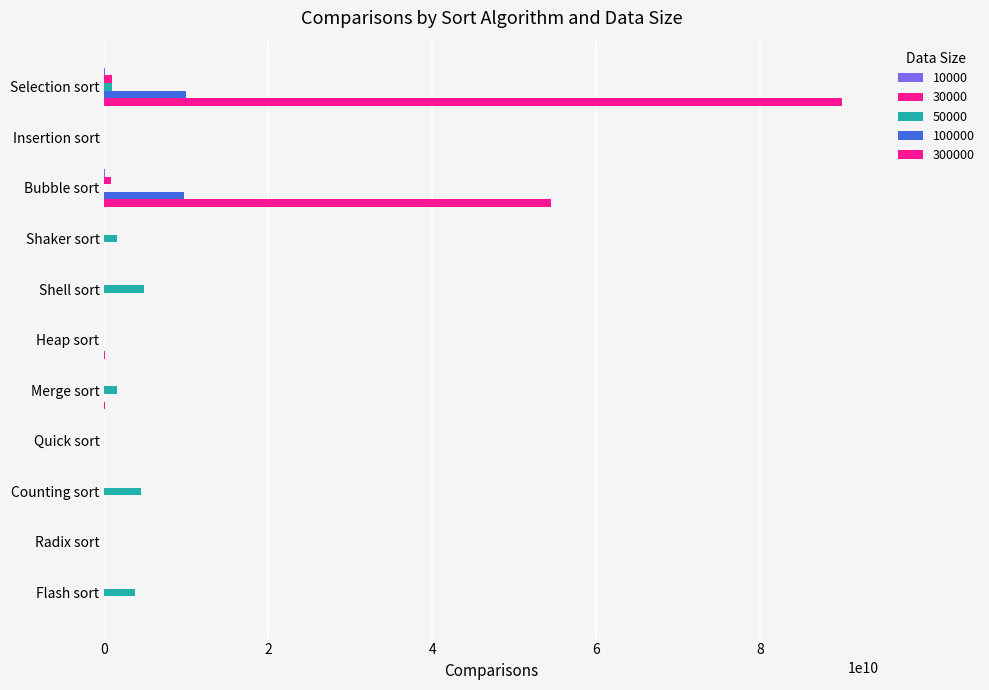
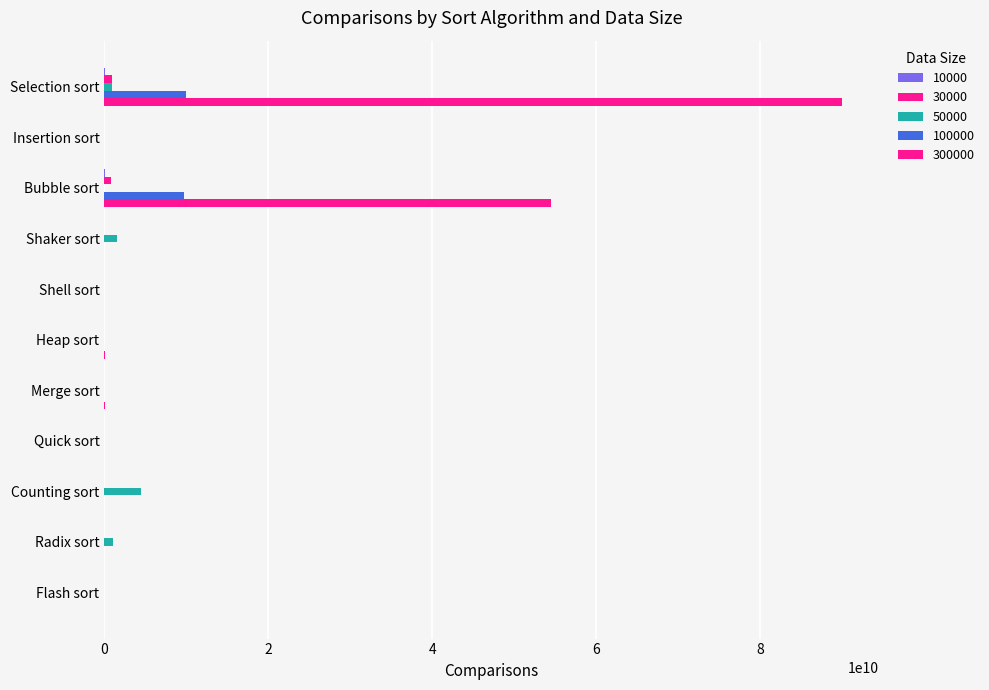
  {
    "50000": {
      "Selection sort": 1000000000,
      "Shaker sort": 2000000000,
-     "Shell sort": 5000000000,
-     "Merge sort": 2000000000,
+     "Shell sort": 0,
+     "Merge sort": 0,
      "Counting sort": 4000000000,
-     "Radix sort": 0,
-     "Flash sort": 4000000000
+     "Radix sort": 1000000000,
+     "Flash sort": 0
    }
  }
